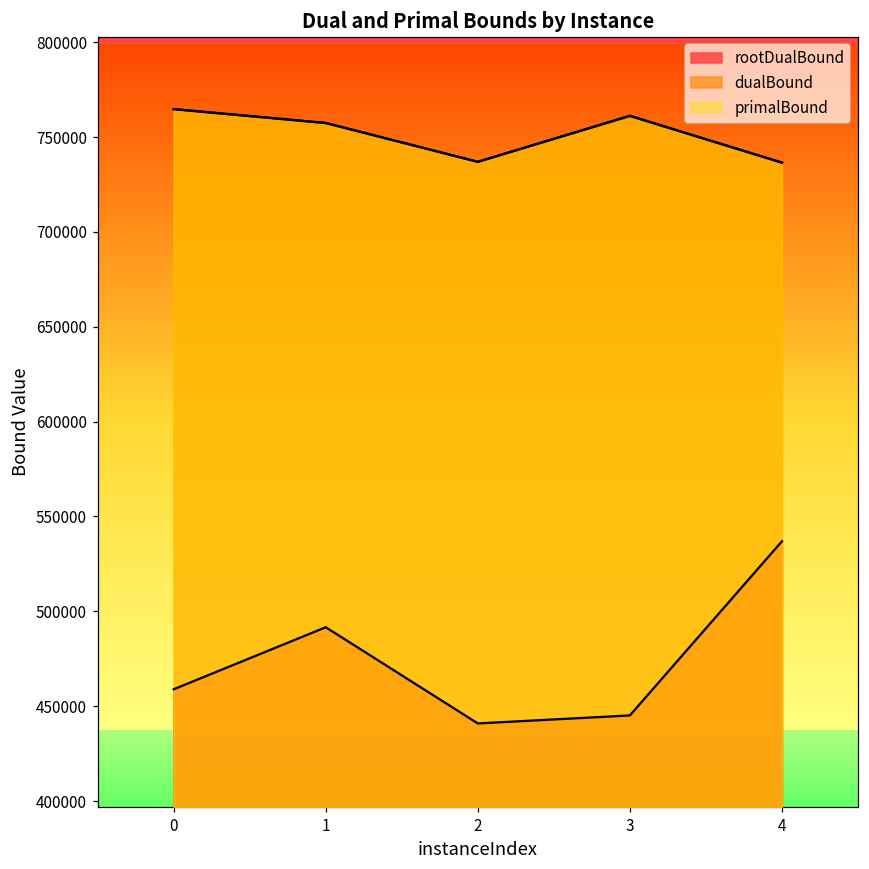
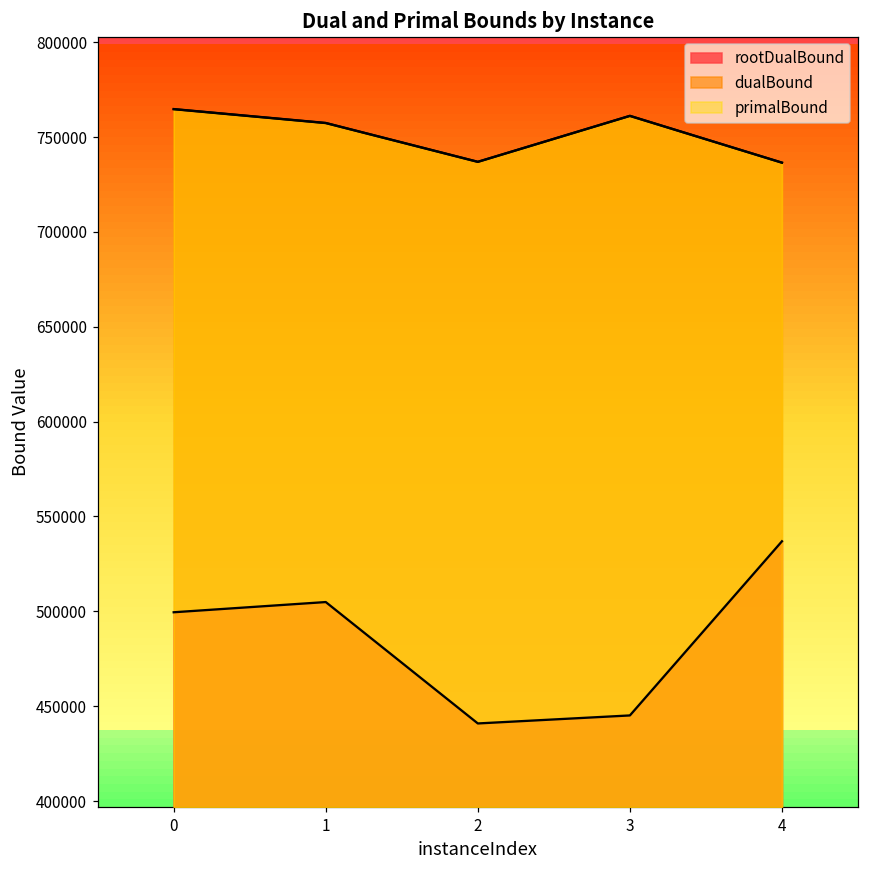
  {
    "rootDualBound": {
-     "0": 459000,
-     "1": 492000,
+     "0": 500000,
+     "1": 505000,
      "2": 441000,
      "3": 445000,
      "4": 537000
    }
  }
